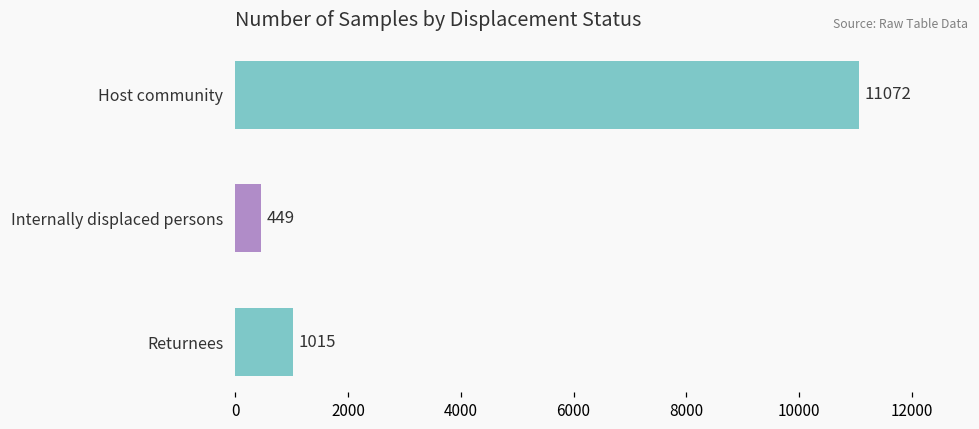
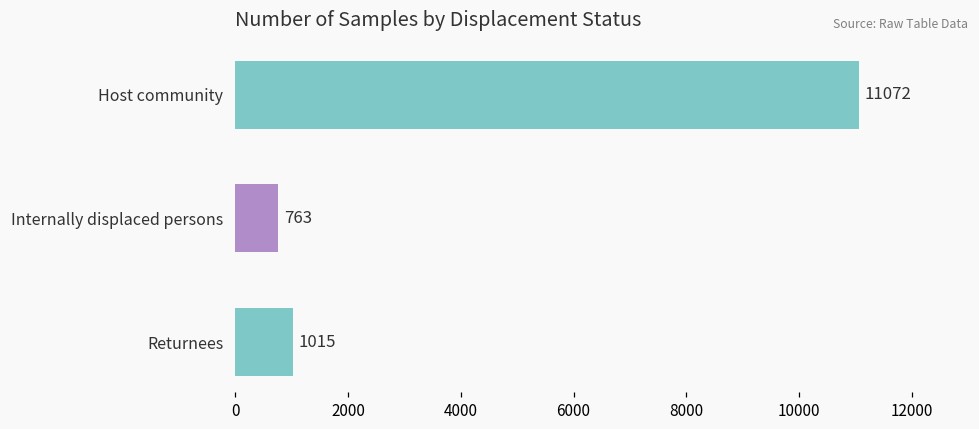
  {
    "Host community": 11072,
-   "Internally displaced persons": 449,
+   "Internally displaced persons": 763,
    "Returnees": 1015
  }
